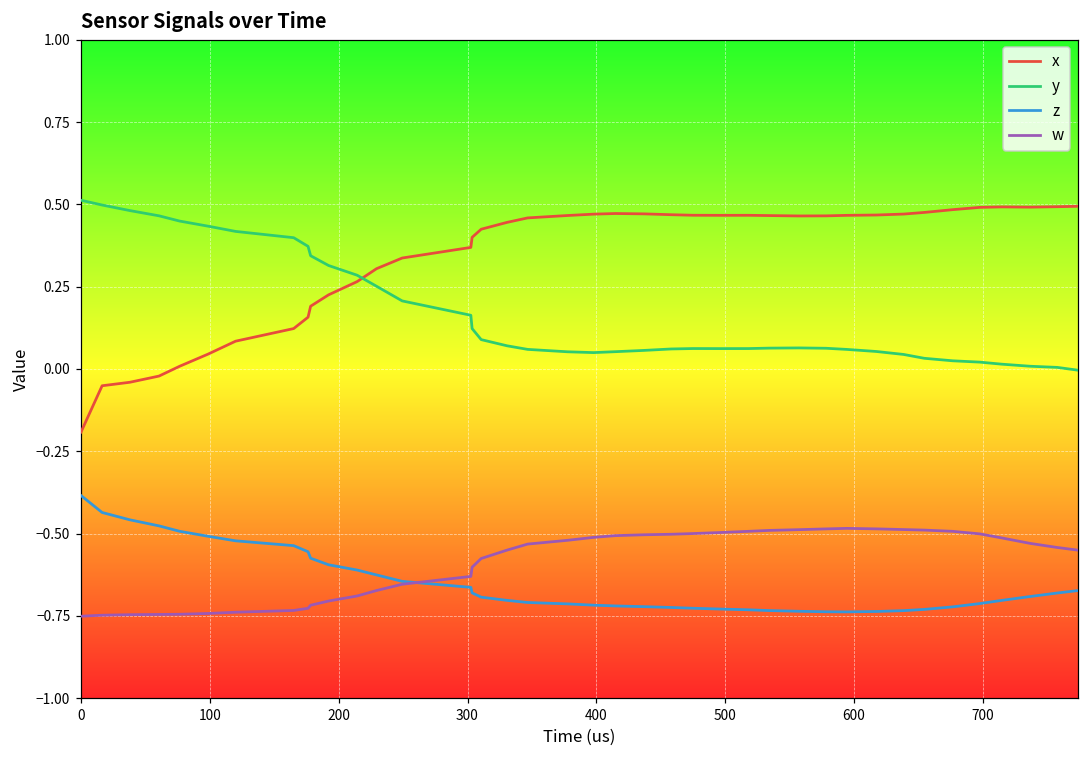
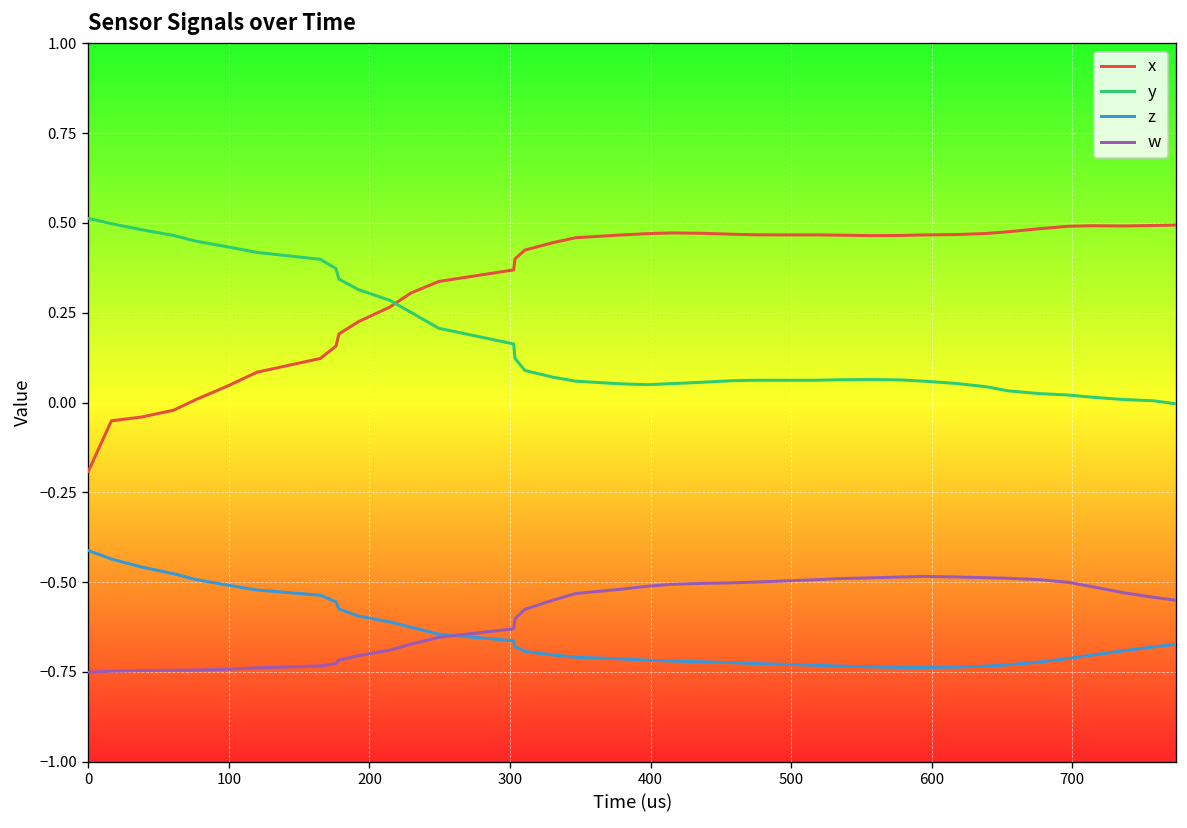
  {
    "x": {
      "0": -0.19
    },
    "y": {
      "0": 0.51
    },
    "z": {
-     "0": -0.38
+     "0": -0.41
    },
    "w": {
      "0": -0.75
    }
  }
